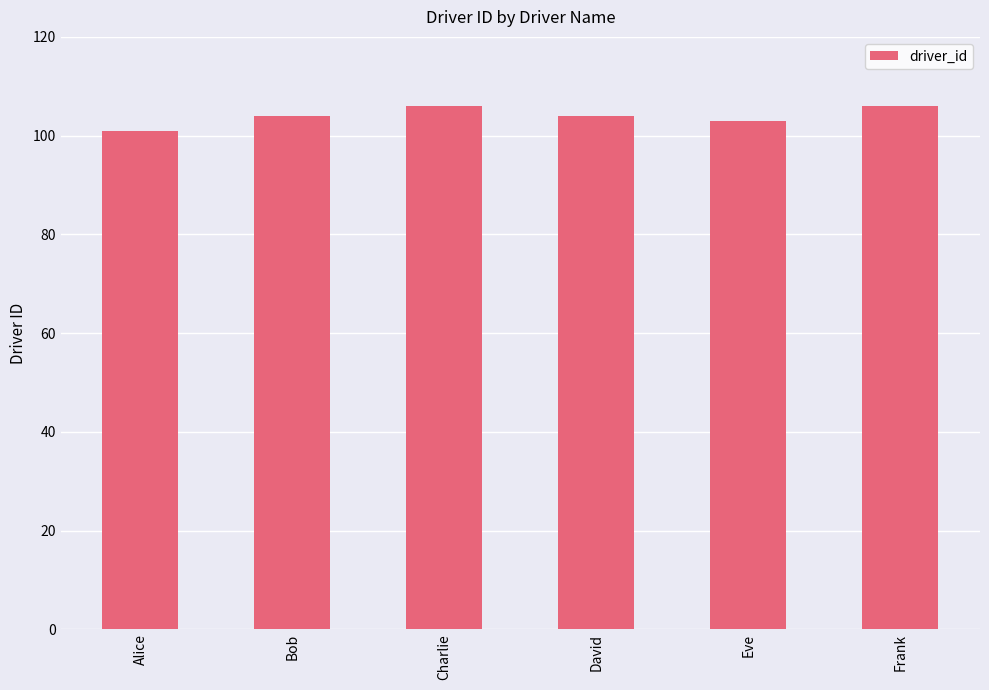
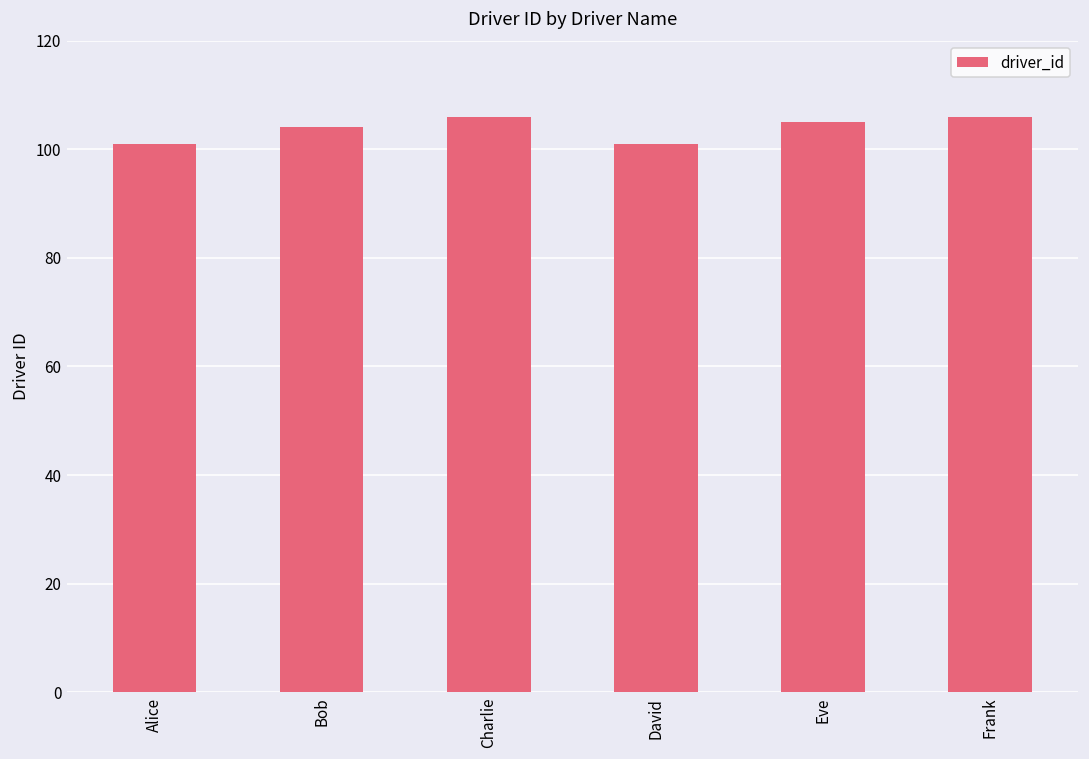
  {
    "Alice": 101,
    "Bob": 104,
    "Charlie": 106,
-   "David": 104,
-   "Eve": 103,
+   "David": 101,
+   "Eve": 105,
    "Frank": 106
  }
